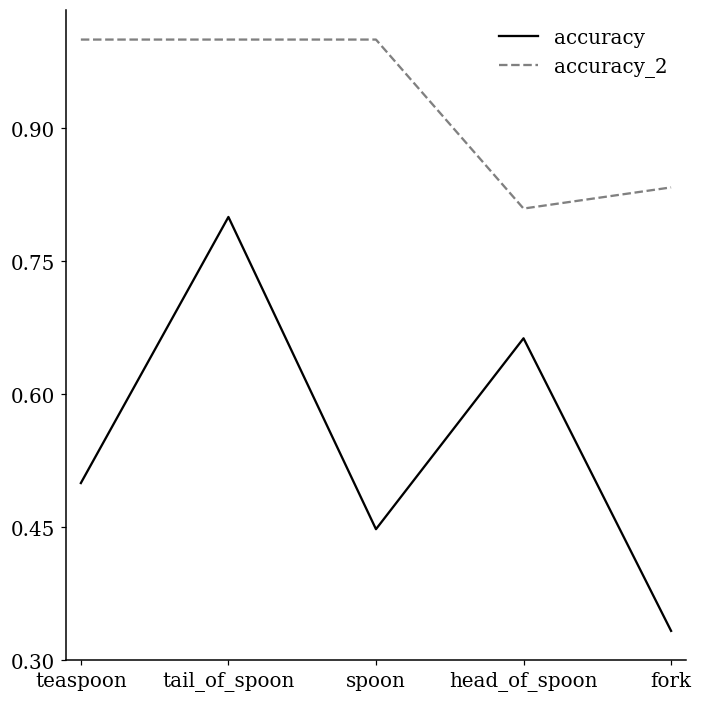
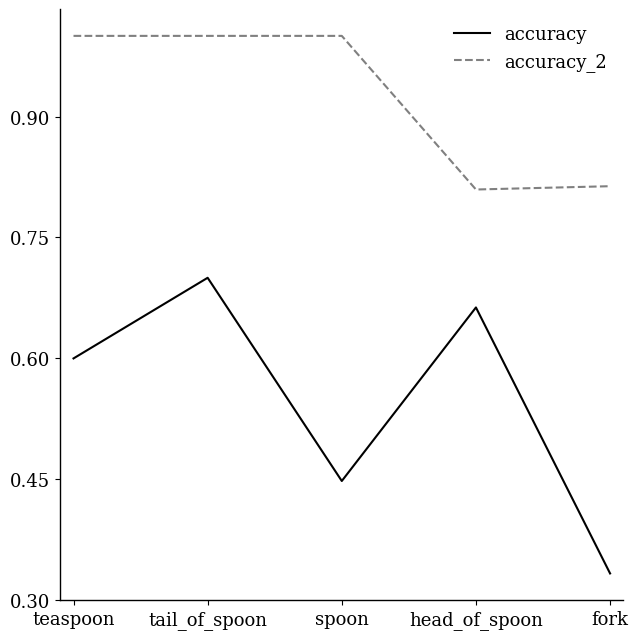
  {
    "accuracy": {
-     "teaspoon": 0.5,
-     "tail_of_spoon": 0.8,
+     "teaspoon": 0.6,
+     "tail_of_spoon": 0.7,
      "spoon": 0.45,
      "head_of_spoon": 0.66,
      "fork": 0.33
    },
    "accuracy_2": {
      "teaspoon": 1.00,
      "tail_of_spoon": 1.00,
      "spoon": 1.00,
      "head_of_spoon": 0.81,
-     "fork": 0.83
+     "fork": 0.81
    }
  }
